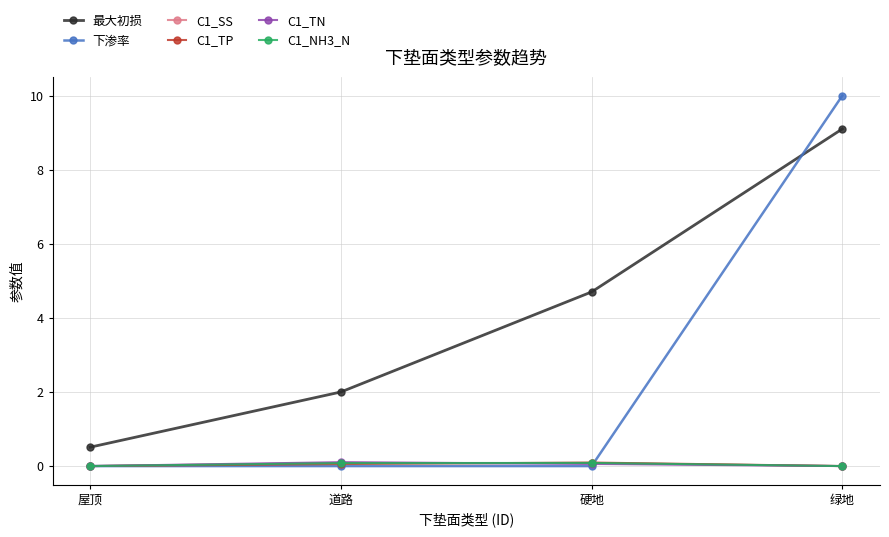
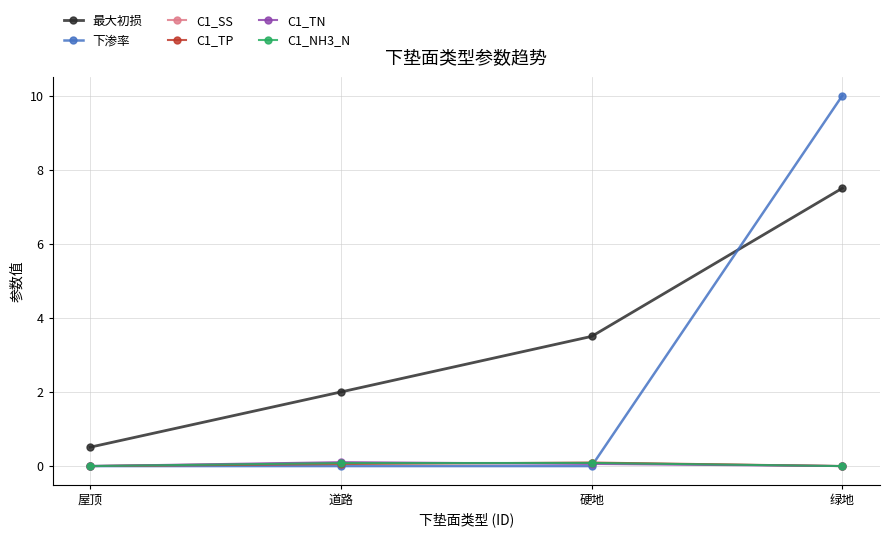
  {
    "最大初损": {
      "屋顶": 0.5,
      "道路": 2.0,
-     "硬地": 4.7,
-     "绿地": 9.1
+     "硬地": 3.5,
+     "绿地": 7.5
    },
    "下渗率": {
      "绿地": 10.0
    }
  }
